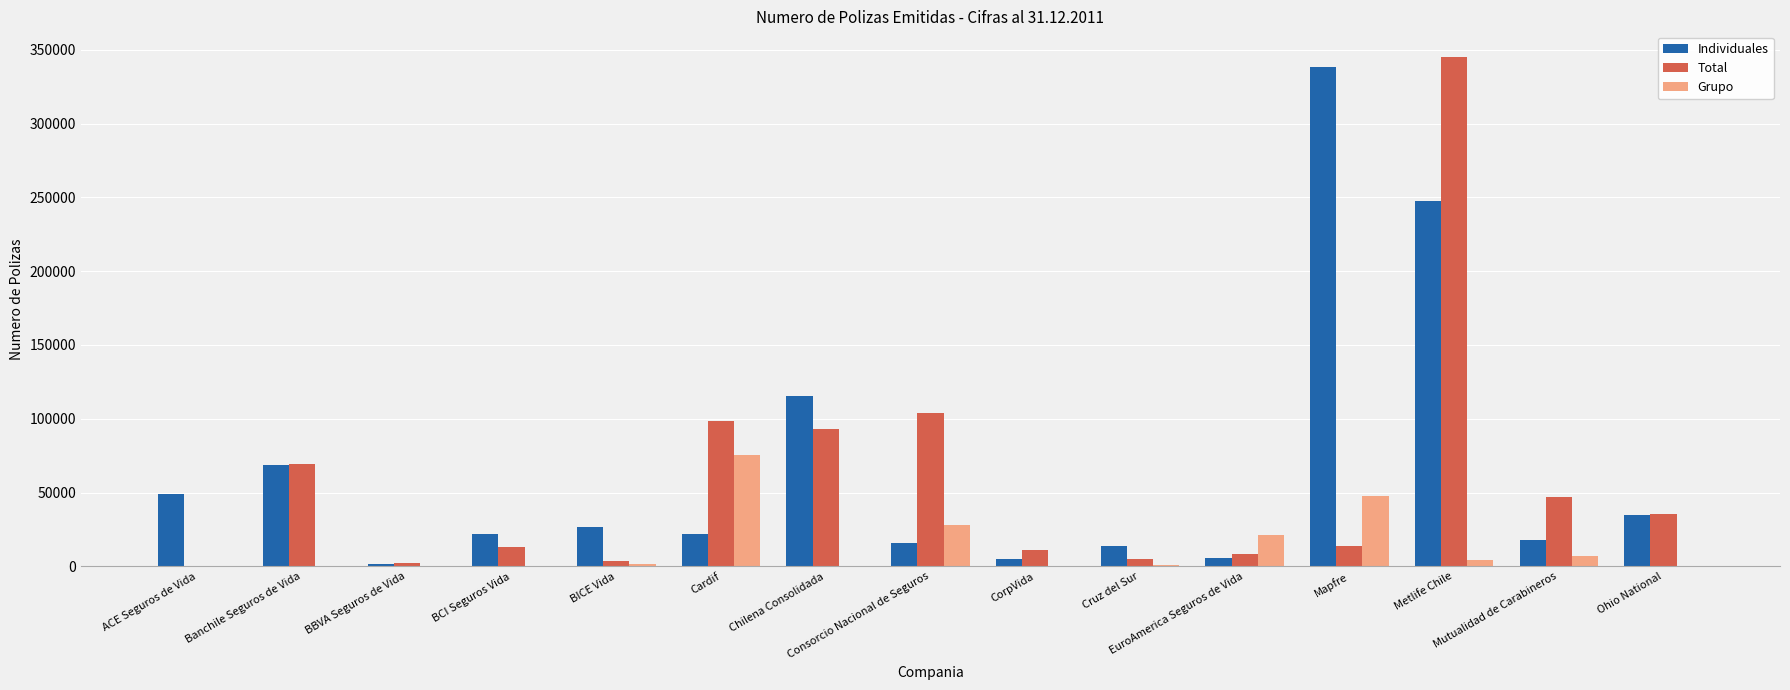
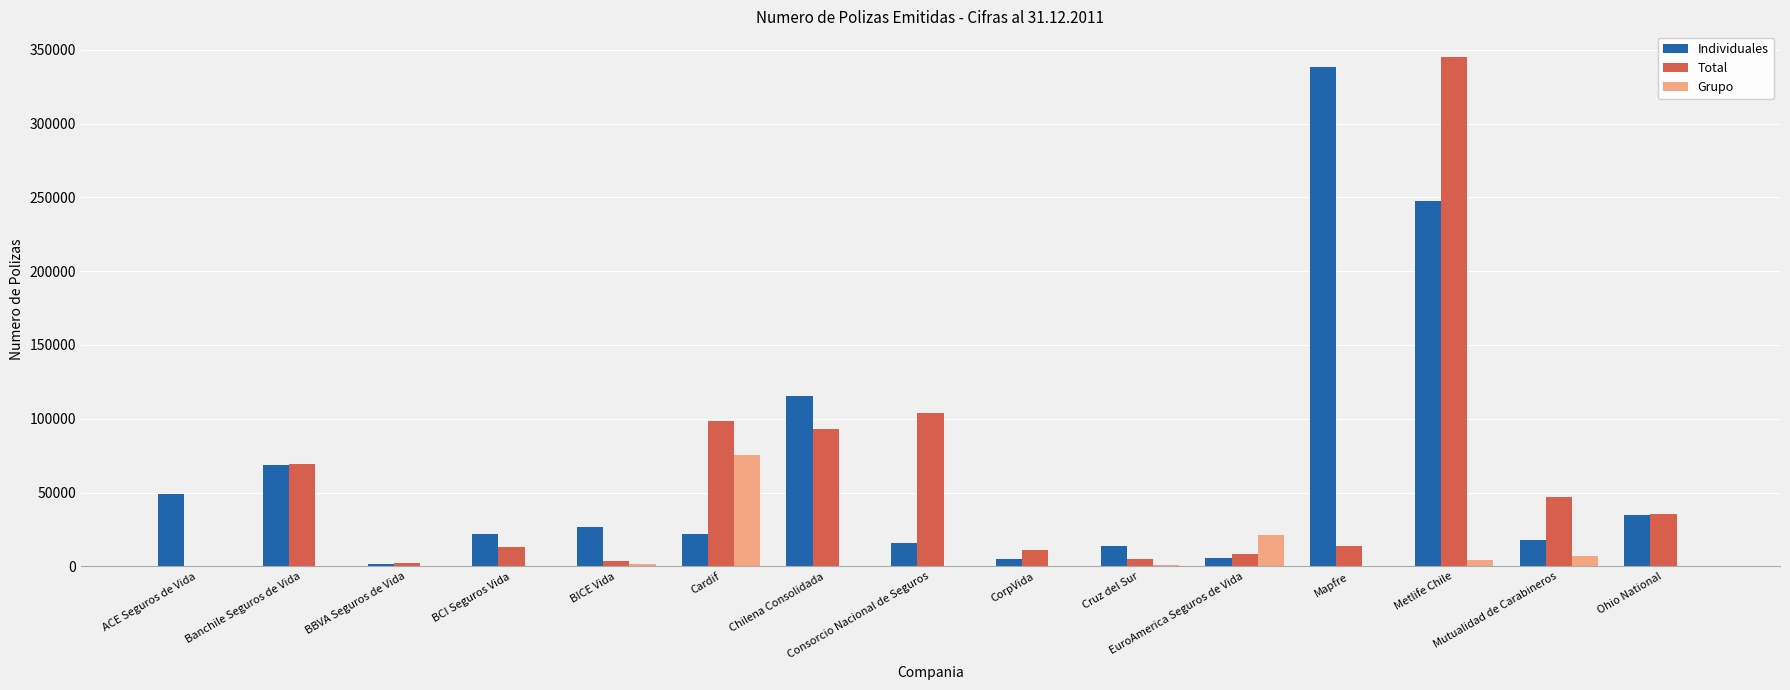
  {
    "Individuales": {
      "ACE Seguros de Vida": 49000,
      "Banchile Seguros de Vida": 69000,
      "BBVA Seguros de Vida": 2000,
      "BCI Seguros Vida": 22000,
      "BICE Vida": 26000,
      "Cardif": 22000,
      "Chilena Consolidada": 116000,
      "Consorcio Nacional de Seguros": 16000,
      "CorpVida": 5000,
      "Cruz del Sur": 14000,
      "EuroAmerica Seguros de Vida": 5000,
      "Mapfre": 339000,
      "Metlife Chile": 248000,
      "Mutualidad de Carabineros": 18000,
      "Ohio National": 35000
    },
    "Total": {
      "Banchile Seguros de Vida": 69000,
      "BBVA Seguros de Vida": 2000,
      "BCI Seguros Vida": 13000,
      "BICE Vida": 4000,
      "Cardif": 98000,
      "Chilena Consolidada": 93000,
      "Consorcio Nacional de Seguros": 104000,
      "CorpVida": 11000,
      "Cruz del Sur": 5000,
      "EuroAmerica Seguros de Vida": 8000,
      "Mapfre": 14000,
      "Metlife Chile": 345000,
      "Mutualidad de Carabineros": 47000,
      "Ohio National": 35000
    },
    "Grupo": {
      "Cardif": 75000,
-     "Consorcio Nacional de Seguros": 28000,
+     "Consorcio Nacional de Seguros": 0,
      "EuroAmerica Seguros de Vida": 21000,
-     "Mapfre": 48000,
+     "Mapfre": 1000,
      "Metlife Chile": 4000,
      "Mutualidad de Carabineros": 7000
    }
  }
